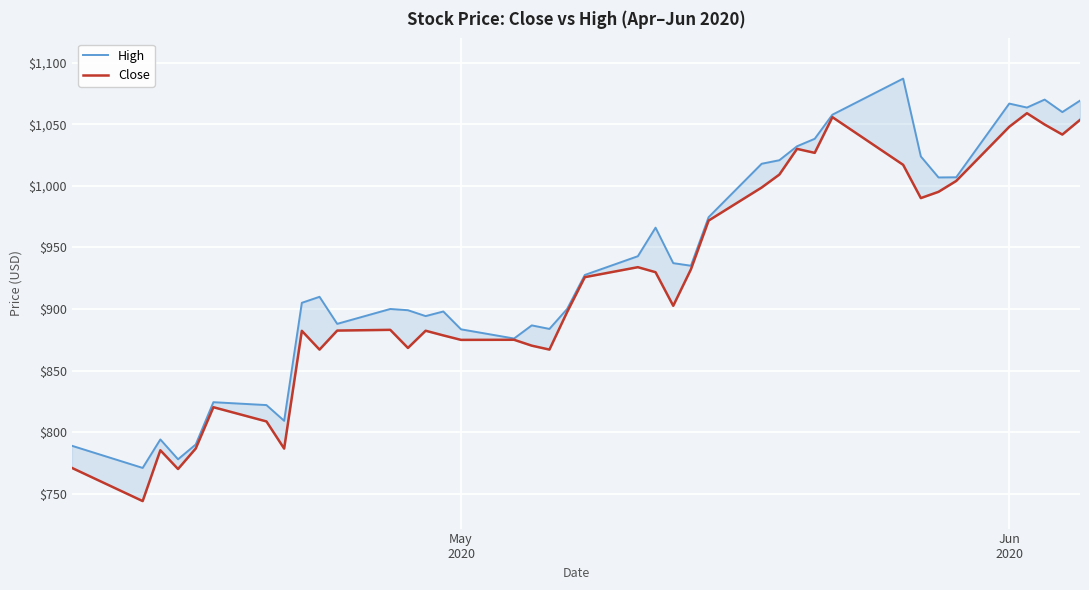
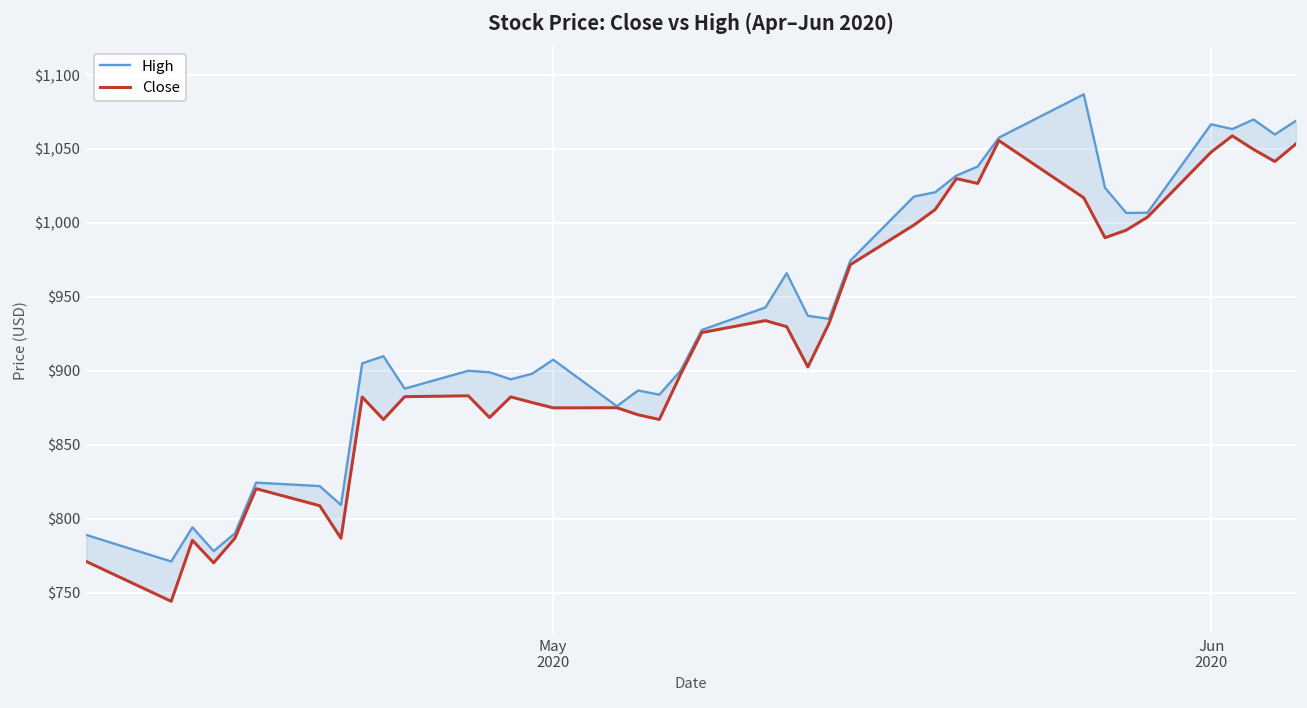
  {
    "High": {
-     "May 2020": "$883",
+     "May 2020": "$908",
      "Jun 2020": "$1,067"
    },
    "Close": {
      "May 2020": "$875",
      "Jun 2020": "$1,048"
    }
  }
